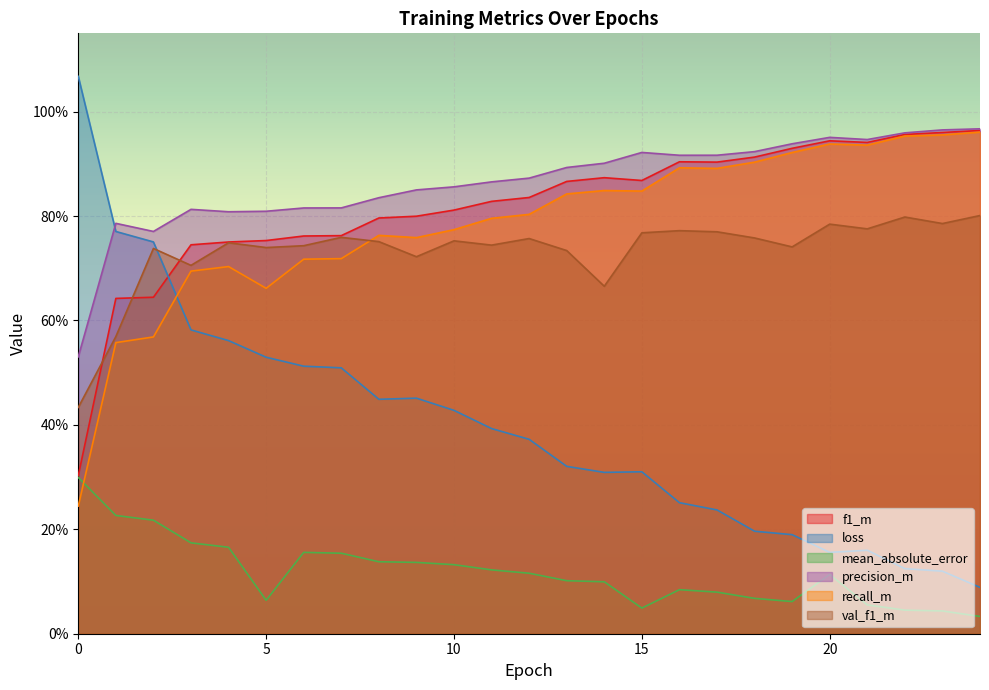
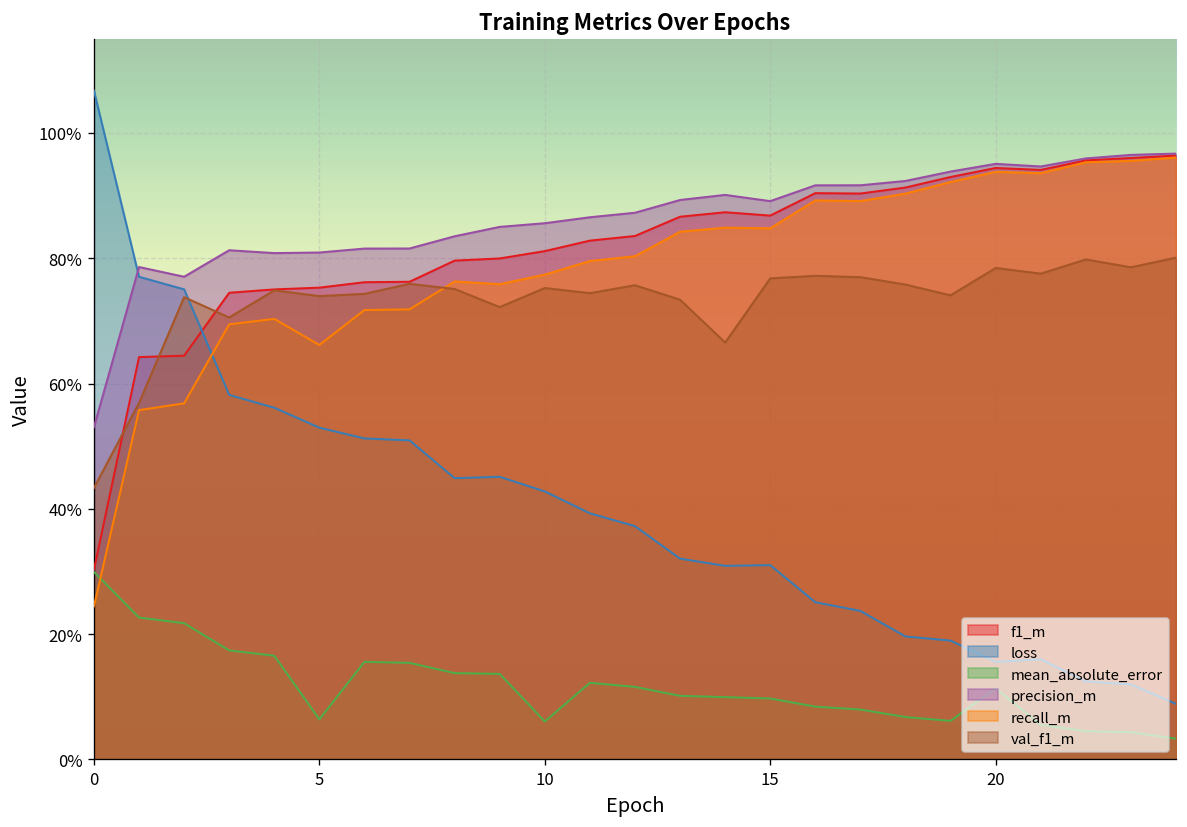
  {
    "loss": {
      "0": "107%",
      "5": "53%",
      "10": "43%",
      "15": "31%"
    },
    "mean_absolute_error": {
      "5": "6%",
-     "10": "13%",
-     "15": "5%"
+     "10": "6%",
+     "15": "10%"
    },
    "precision_m": {
      "0": "53%",
      "5": "81%",
      "10": "86%",
-     "15": "92%",
+     "15": "89%",
      "20": "95%"
    },
    "recall_m": {
      "0": "24%",
      "5": "66%",
      "10": "77%",
      "15": "85%",
      "20": "94%"
    }
  }
